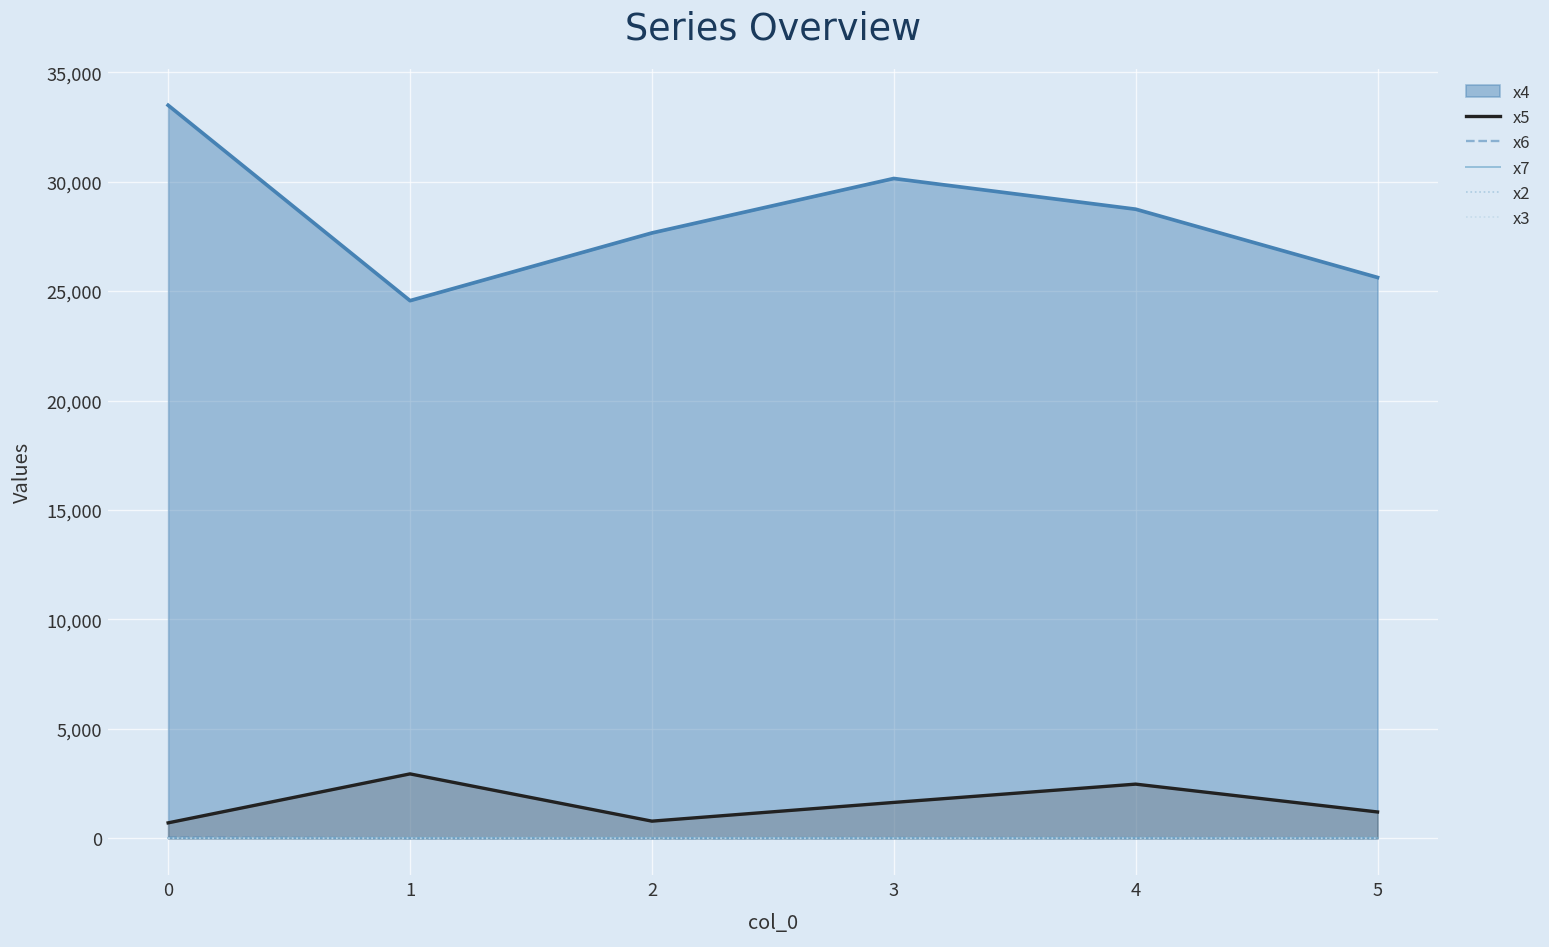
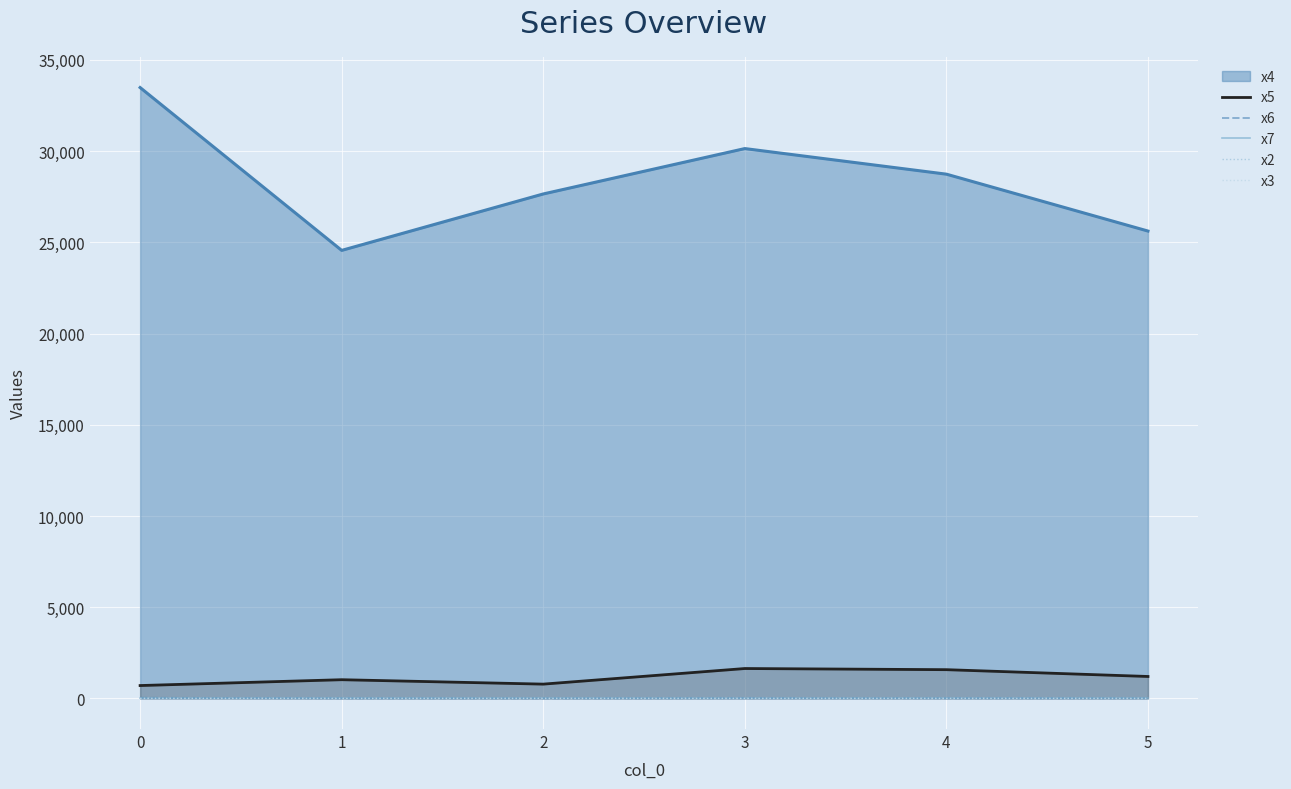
  {
    "x5": {
      "0": "700",
-     "1": "2,900",
+     "1": "1,000",
      "2": "800",
      "3": "1,600",
-     "4": "2,500",
+     "4": "1,600",
      "5": "1,200"
    }
  }
